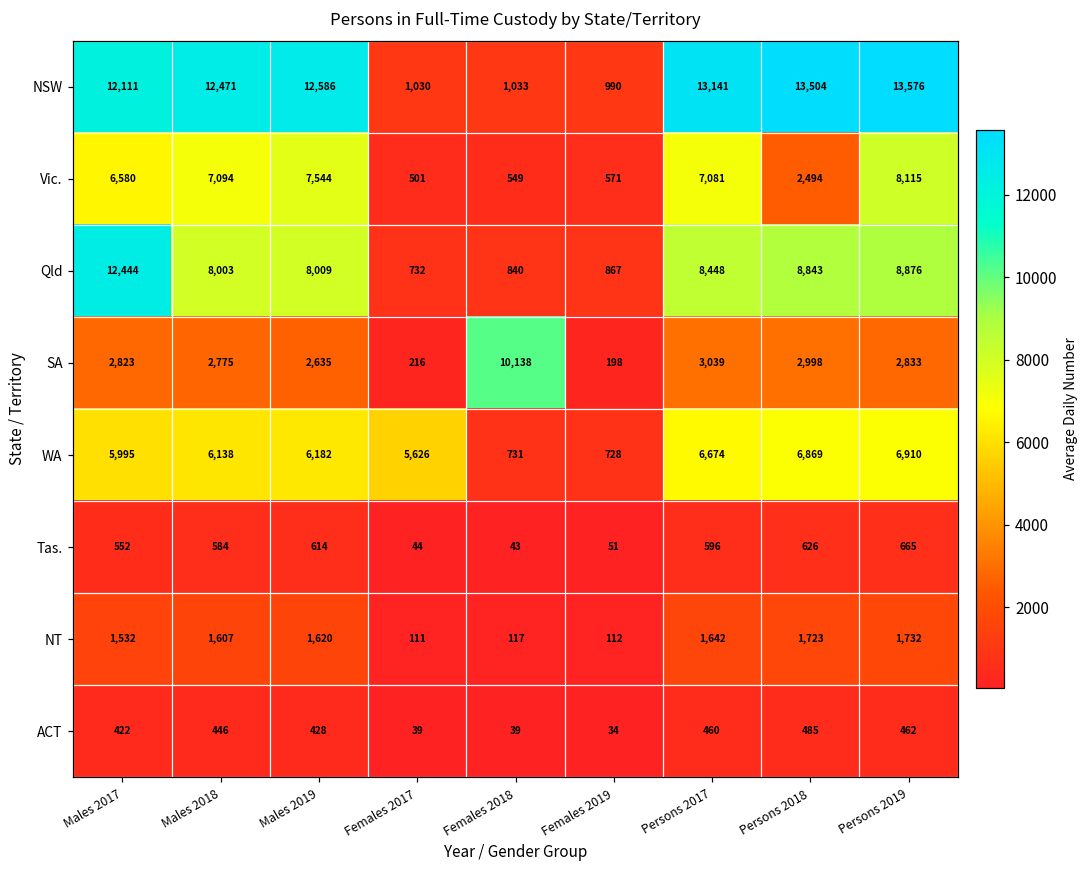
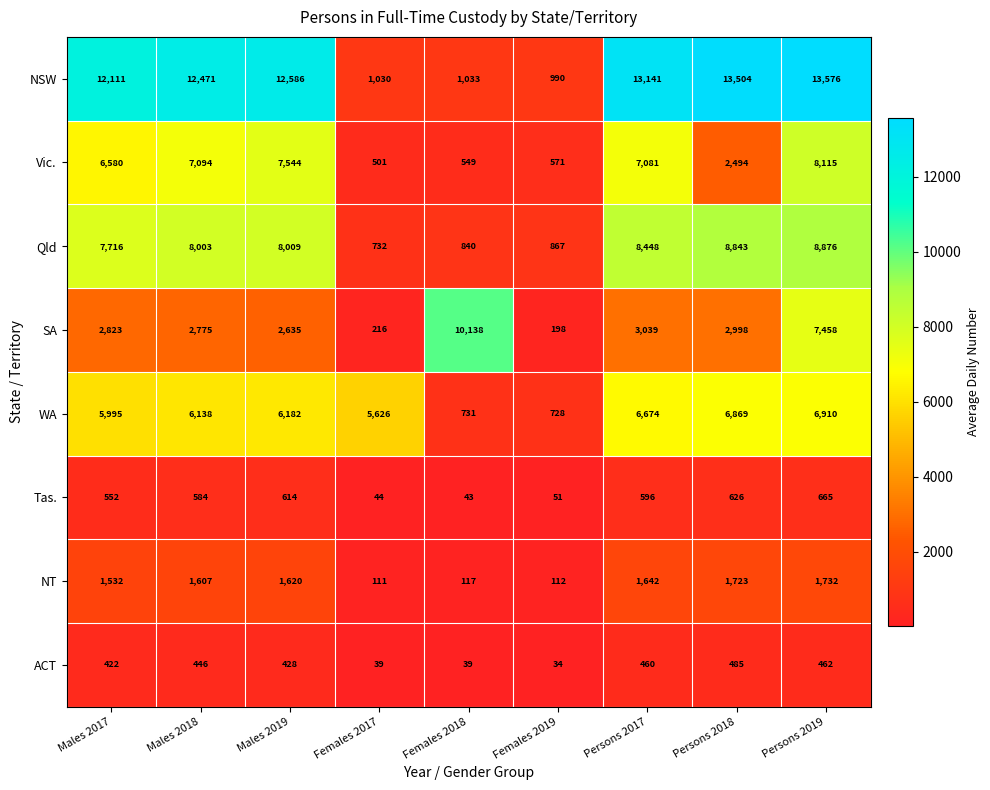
  {
    "NSW": {
      "Males 2017": "12,111",
      "Males 2018": "12,471",
      "Males 2019": "12,586",
      "Females 2017": "1,030",
      "Females 2018": "1,033",
      "Females 2019": "990",
      "Persons 2017": "13,141",
      "Persons 2018": "13,504",
      "Persons 2019": "13,576"
    },
    "Vic.": {
      "Males 2017": "6,580",
      "Males 2018": "7,094",
      "Males 2019": "7,544",
      "Females 2017": "501",
      "Females 2018": "549",
      "Females 2019": "571",
      "Persons 2017": "7,081",
      "Persons 2018": "2,494",
      "Persons 2019": "8,115"
    },
    "Qld": {
-     "Males 2017": "12,444",
+     "Males 2017": "7,716",
      "Males 2018": "8,003",
      "Males 2019": "8,009",
      "Females 2017": "732",
      "Females 2018": "840",
      "Females 2019": "867",
      "Persons 2017": "8,448",
      "Persons 2018": "8,843",
      "Persons 2019": "8,876"
    },
    "SA": {
      "Males 2017": "2,823",
      "Males 2018": "2,775",
      "Males 2019": "2,635",
      "Females 2017": "216",
      "Females 2018": "10,138",
      "Females 2019": "198",
      "Persons 2017": "3,039",
      "Persons 2018": "2,998",
-     "Persons 2019": "2,833"
+     "Persons 2019": "7,458"
    },
    "WA": {
      "Males 2017": "5,995",
      "Males 2018": "6,138",
      "Males 2019": "6,182",
      "Females 2017": "5,626",
      "Females 2018": "731",
      "Females 2019": "728",
      "Persons 2017": "6,674",
      "Persons 2018": "6,869",
      "Persons 2019": "6,910"
    },
    "Tas.": {
      "Males 2017": "552",
      "Males 2018": "584",
      "Males 2019": "614",
      "Females 2017": "44",
      "Females 2018": "43",
      "Females 2019": "51",
      "Persons 2017": "596",
      "Persons 2018": "626",
      "Persons 2019": "665"
    },
    "NT": {
      "Males 2017": "1,532",
      "Males 2018": "1,607",
      "Males 2019": "1,620",
      "Females 2017": "111",
      "Females 2018": "117",
      "Females 2019": "112",
      "Persons 2017": "1,642",
      "Persons 2018": "1,723",
      "Persons 2019": "1,732"
    },
    "ACT": {
      "Males 2017": "422",
      "Males 2018": "446",
      "Males 2019": "428",
      "Females 2017": "39",
      "Females 2018": "39",
      "Females 2019": "34",
      "Persons 2017": "460",
      "Persons 2018": "485",
      "Persons 2019": "462"
    }
  }
